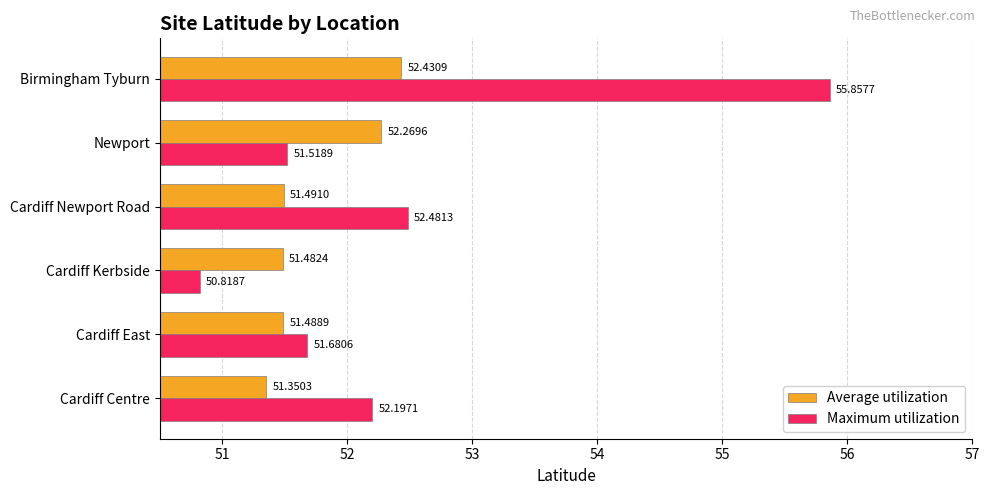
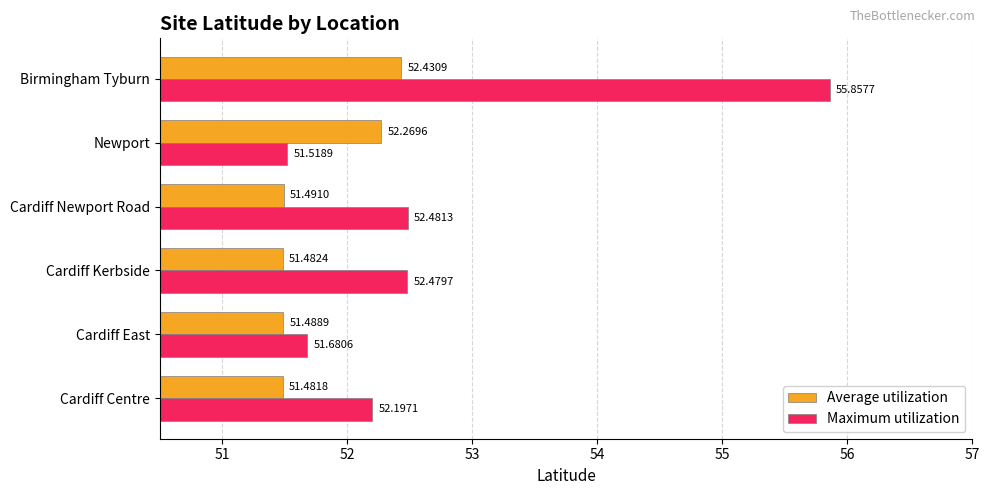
  {
    "Average utilization": {
      "Birmingham Tyburn": 52.4309,
      "Newport": 52.2696,
      "Cardiff Newport Road": 51.4910,
      "Cardiff Kerbside": 51.4824,
      "Cardiff East": 51.4889,
-     "Cardiff Centre": 51.3503
+     "Cardiff Centre": 51.4818
    },
    "Maximum utilization": {
      "Birmingham Tyburn": 55.8577,
      "Newport": 51.5189,
      "Cardiff Newport Road": 52.4813,
-     "Cardiff Kerbside": 50.8187,
+     "Cardiff Kerbside": 52.4797,
      "Cardiff East": 51.6806,
      "Cardiff Centre": 52.1971
    }
  }
